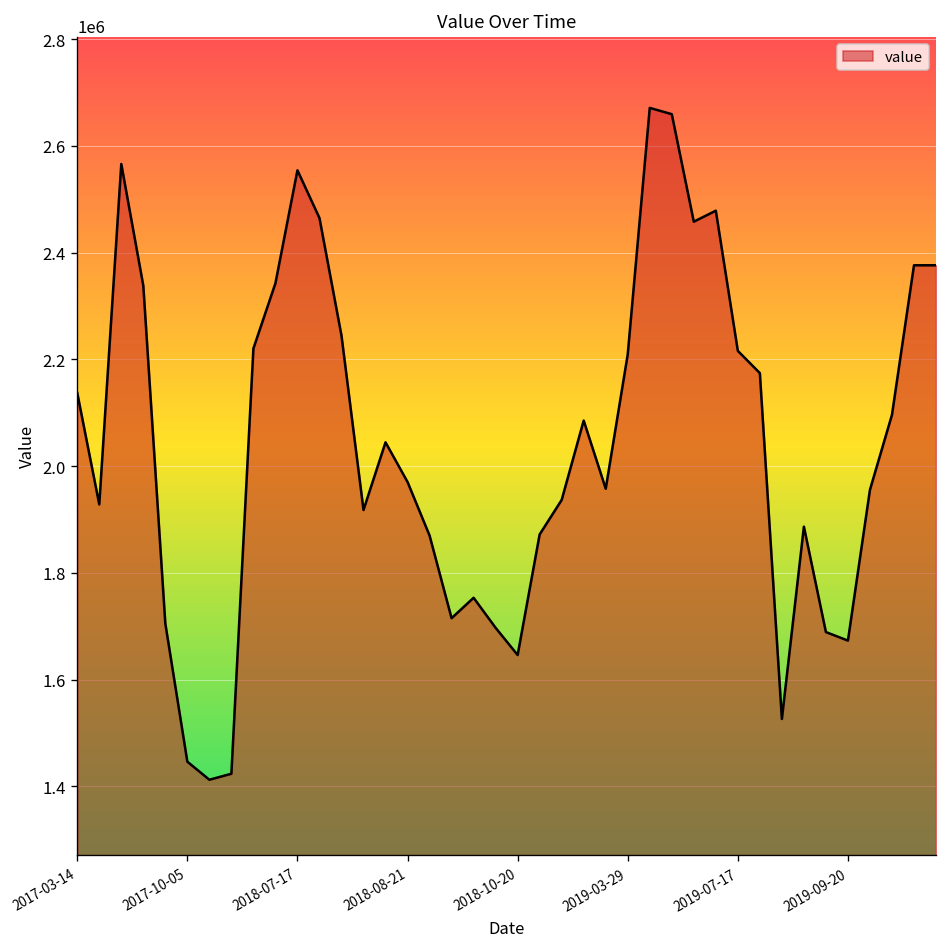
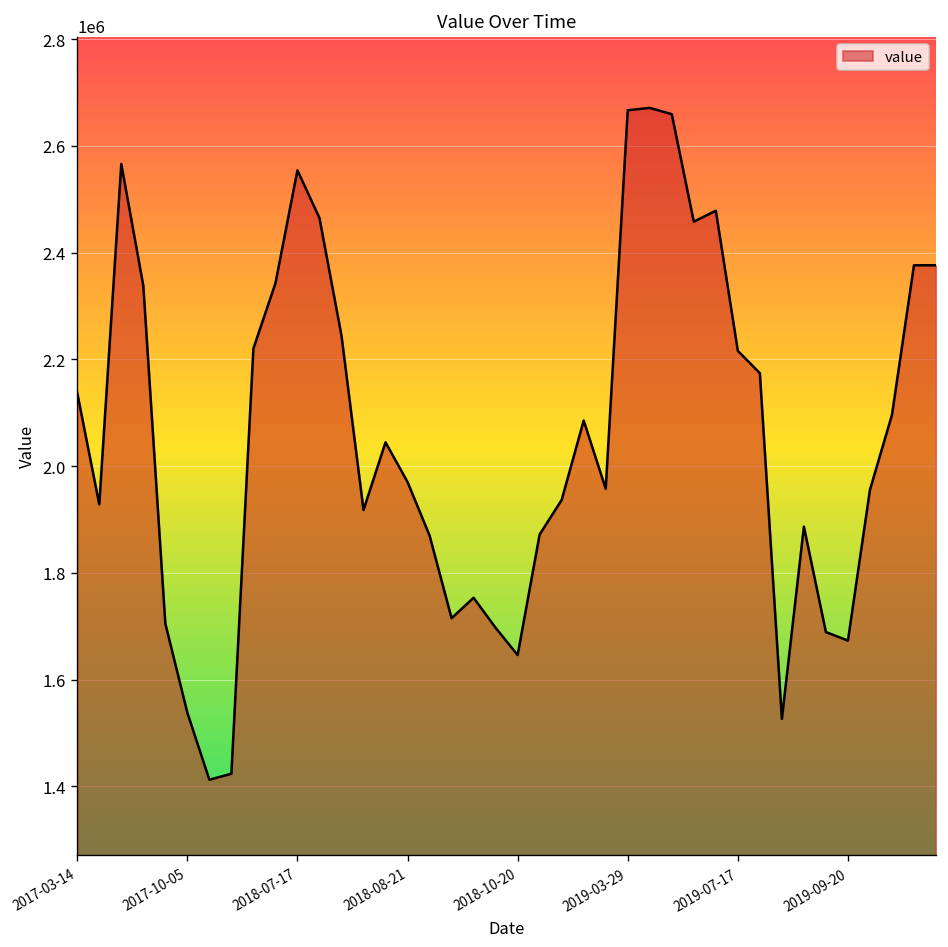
  {
    "2017-03-14": 2140000,
-   "2017-10-05": 1450000,
+   "2017-10-05": 1540000,
    "2018-07-17": 2550000,
    "2018-08-21": 1970000,
    "2018-10-20": 1650000,
-   "2019-03-29": 2210000,
+   "2019-03-29": 2670000,
    "2019-07-17": 2220000,
    "2019-09-20": 1670000
  }
